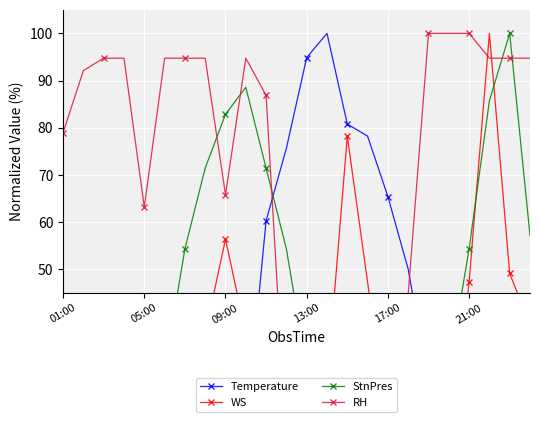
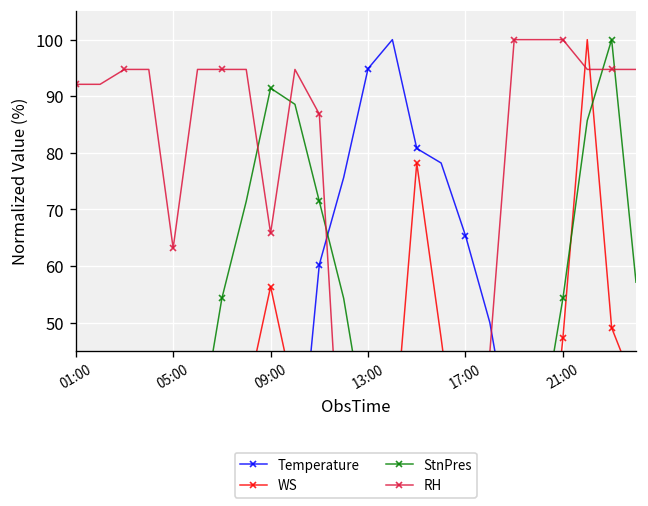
  {
    "Temperature": {
      "13:00": 95,
      "17:00": 65
    },
    "WS": {
      "09:00": 56,
      "21:00": 47
    },
    "StnPres": {
-     "09:00": 83,
+     "09:00": 91,
      "21:00": 54
    },
    "RH": {
-     "01:00": 79,
+     "01:00": 92,
      "05:00": 63,
      "09:00": 66,
      "21:00": 100
    }
  }
